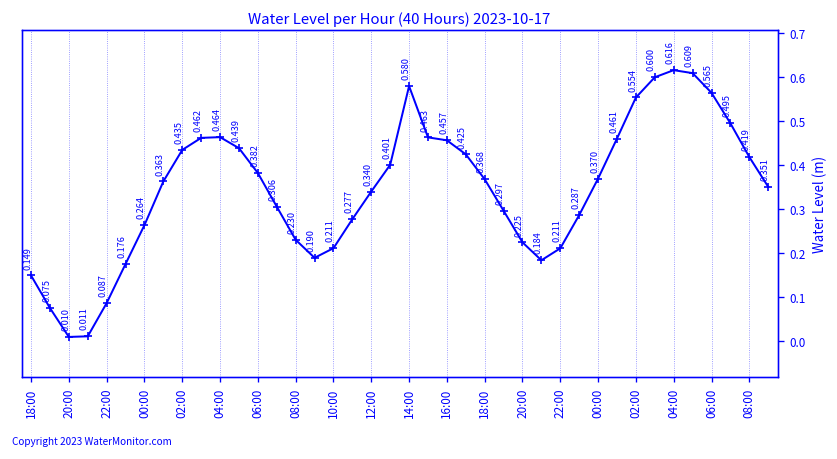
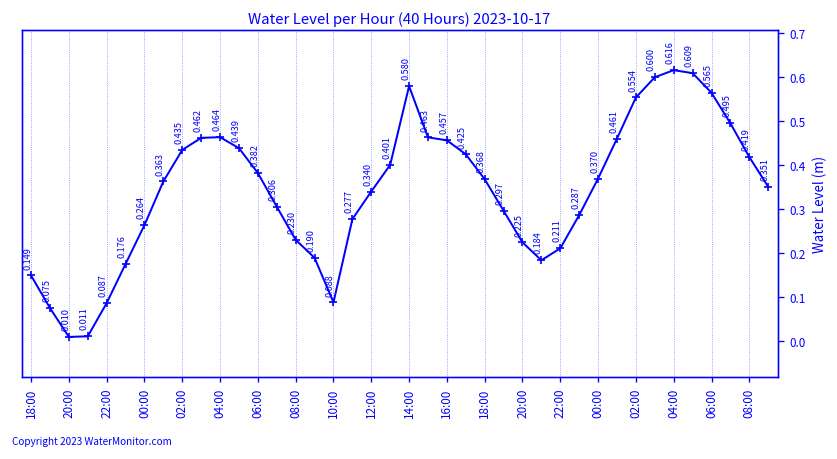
  {
-   "10:00": 0.211,
+   "10:00": 0.088,
    "12:00": 0.340,
    "14:00": 0.580,
    "16:00": 0.457
  }
